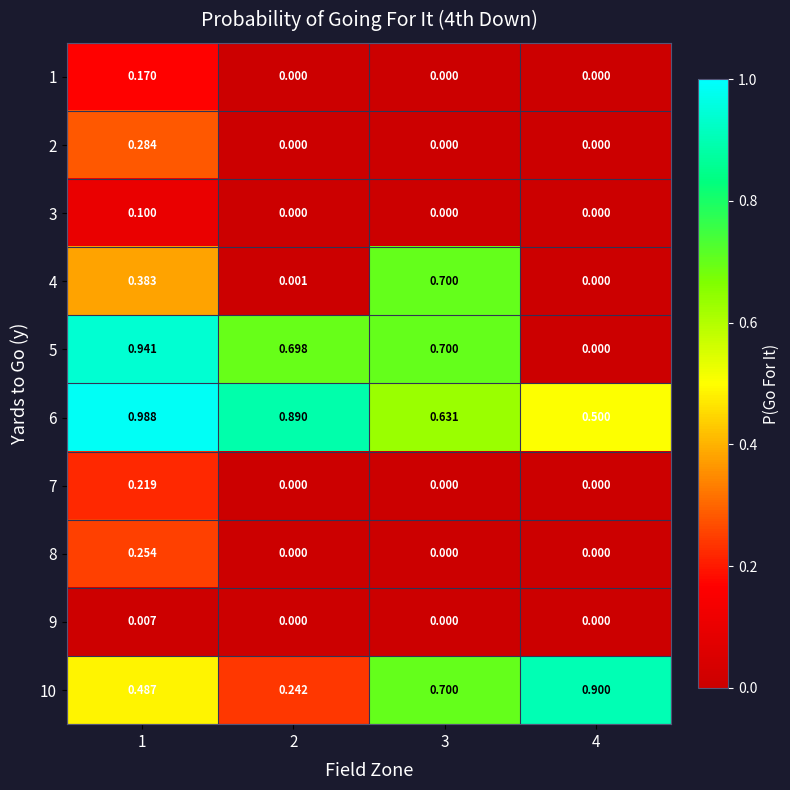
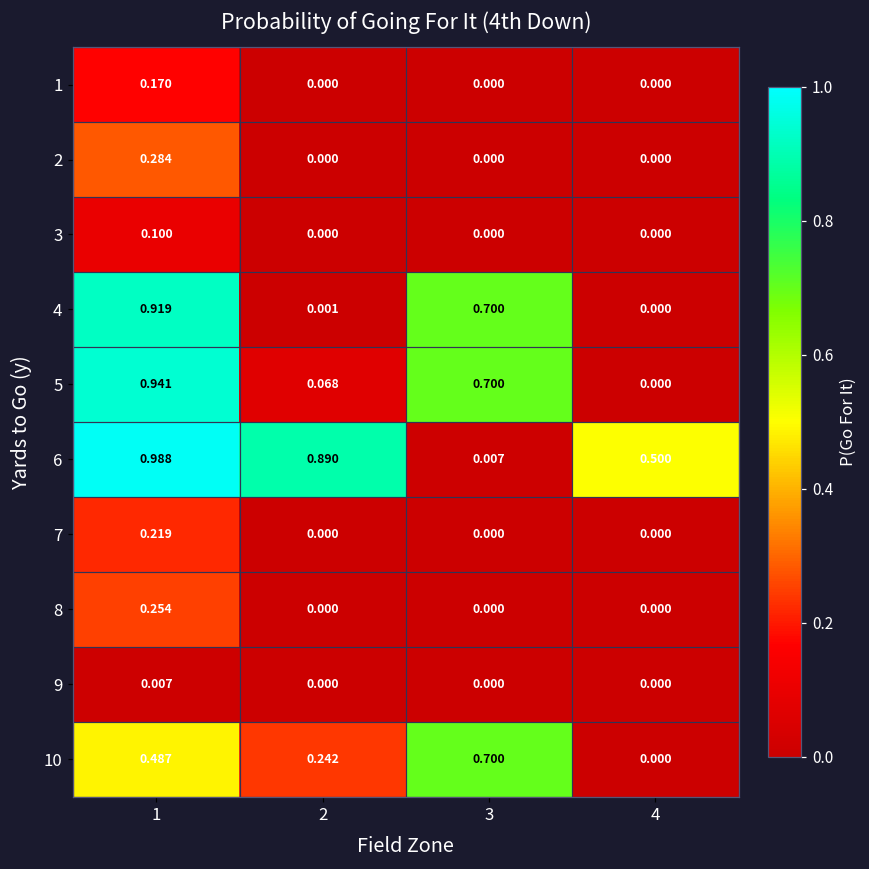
  {
    "1": {
      "1": 0.170,
      "2": 0.000,
      "3": 0.000,
      "4": 0.000
    },
    "2": {
      "1": 0.284,
      "2": 0.000,
      "3": 0.000,
      "4": 0.000
    },
    "3": {
      "1": 0.100,
      "2": 0.000,
      "3": 0.000,
      "4": 0.000
    },
    "4": {
-     "1": 0.383,
+     "1": 0.919,
      "2": 0.001,
      "3": 0.700,
      "4": 0.000
    },
    "5": {
      "1": 0.941,
-     "2": 0.698,
+     "2": 0.068,
      "3": 0.700,
      "4": 0.000
    },
    "6": {
      "1": 0.988,
      "2": 0.890,
-     "3": 0.631,
+     "3": 0.007,
      "4": 0.500
    },
    "7": {
      "1": 0.219,
      "2": 0.000,
      "3": 0.000,
      "4": 0.000
    },
    "8": {
      "1": 0.254,
      "2": 0.000,
      "3": 0.000,
      "4": 0.000
    },
    "9": {
      "1": 0.007,
      "2": 0.000,
      "3": 0.000,
      "4": 0.000
    },
    "10": {
      "1": 0.487,
      "2": 0.242,
      "3": 0.700,
-     "4": 0.900
+     "4": 0.000
    }
  }
